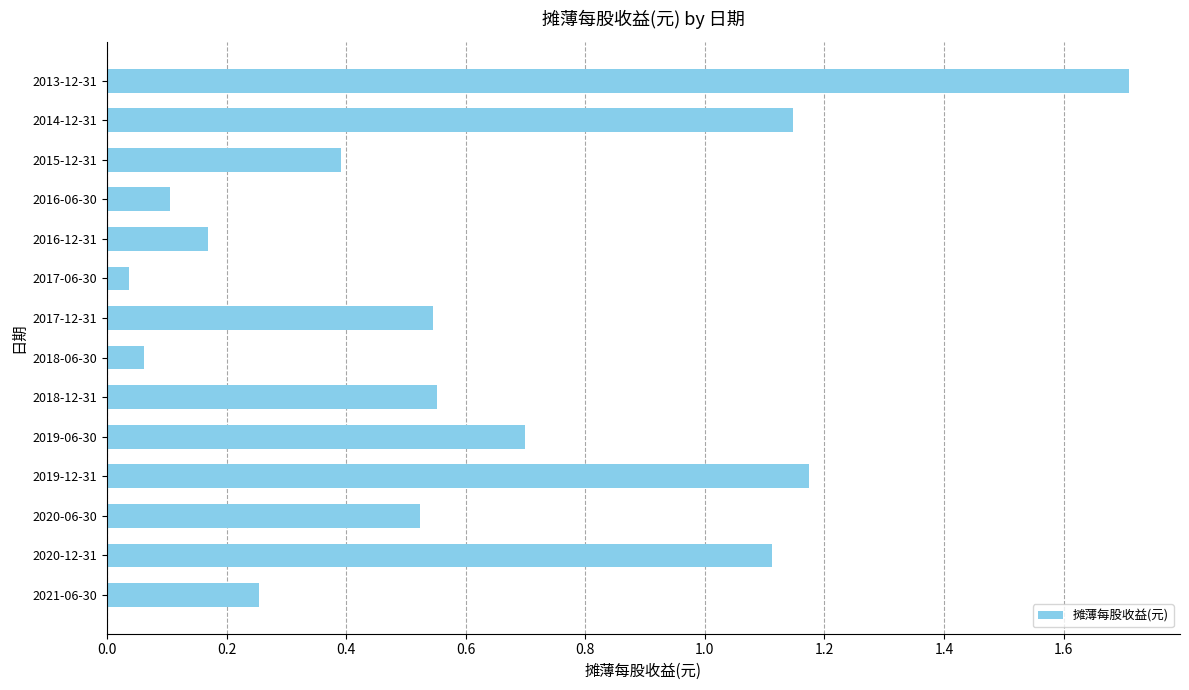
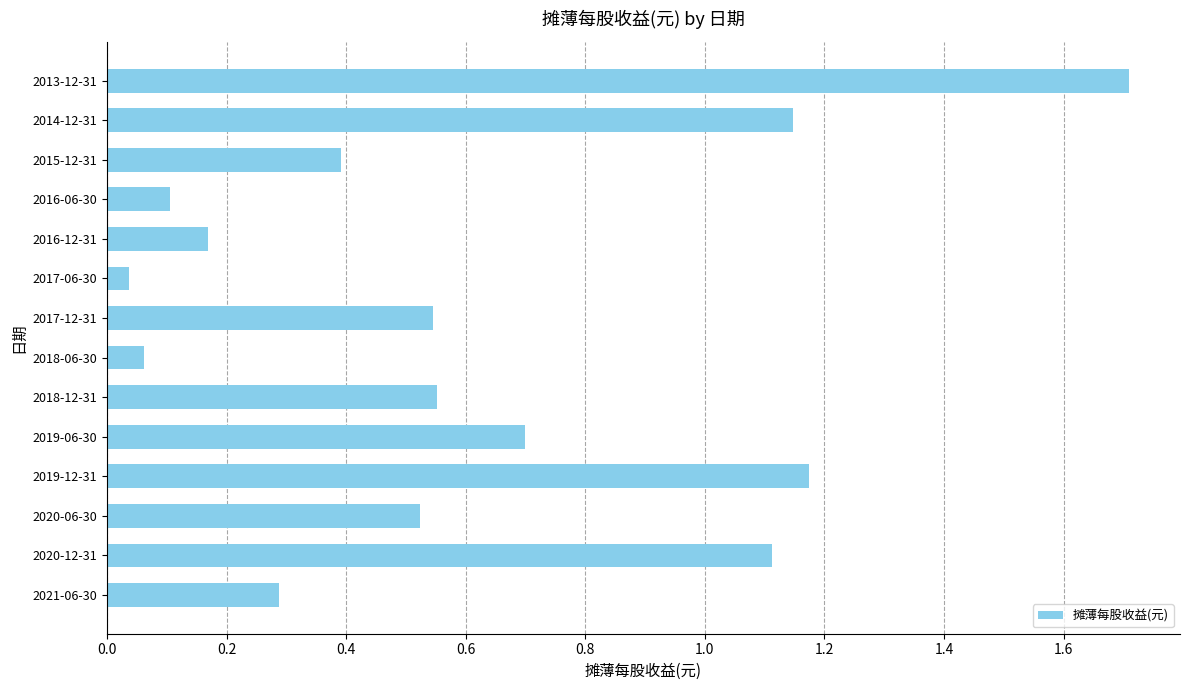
  {
    "2013-12-31": 1.71,
    "2014-12-31": 1.15,
    "2015-12-31": 0.39,
    "2016-06-30": 0.10,
    "2016-12-31": 0.17,
    "2017-06-30": 0.04,
    "2017-12-31": 0.55,
    "2018-06-30": 0.06,
    "2018-12-31": 0.55,
    "2019-06-30": 0.70,
    "2019-12-31": 1.17,
    "2020-06-30": 0.52,
    "2020-12-31": 1.11,
-   "2021-06-30": 0.25
+   "2021-06-30": 0.29
  }
